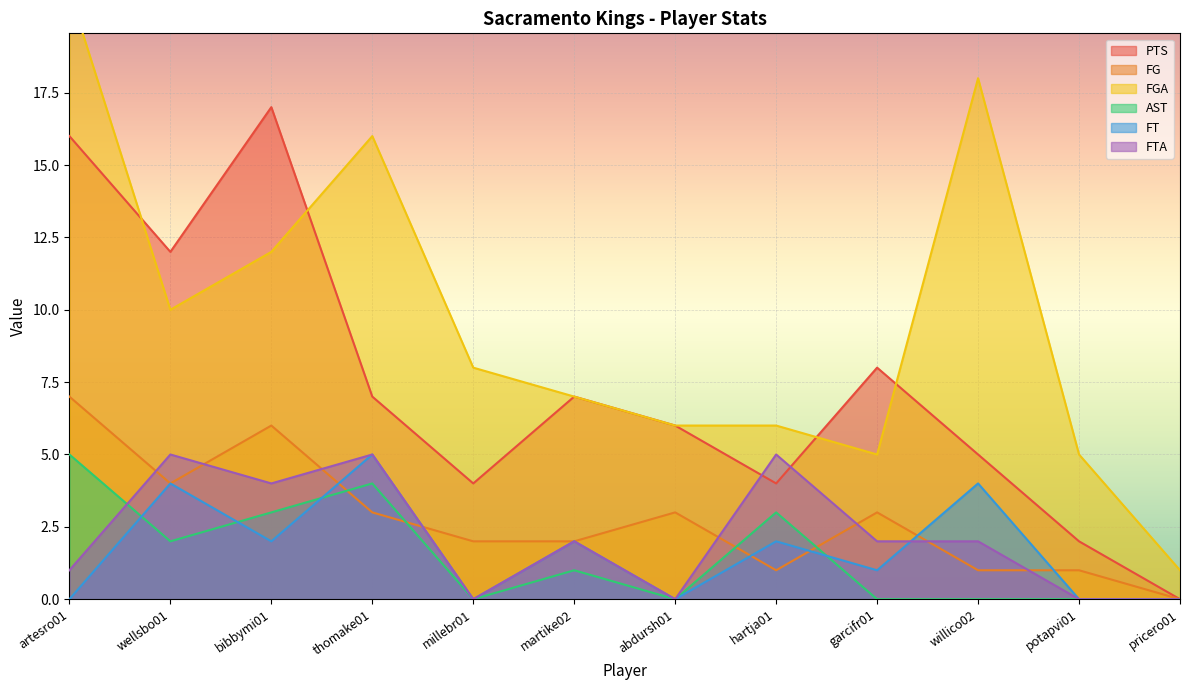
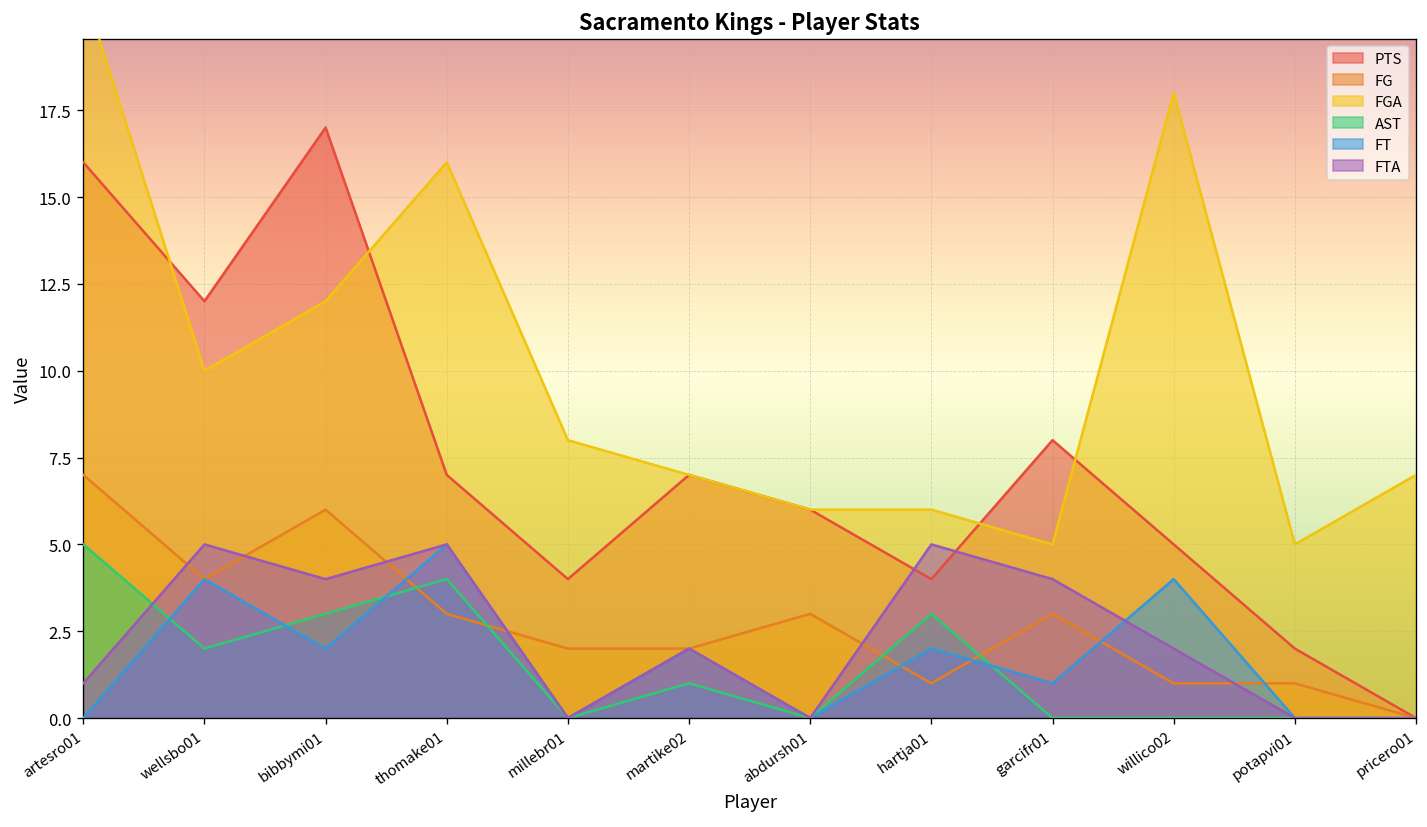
  {
    "FGA": {
      "wellsbo01": 10,
      "bibbymi01": 12,
      "thomake01": 16,
      "millebr01": 8,
      "hartja01": 6,
      "garcifr01": 5,
      "willico02": 18,
      "potapvi01": 5,
-     "pricero01": 1
+     "pricero01": 7
    },
    "AST": {
      "artesro01": 5,
      "wellsbo01": 2,
      "bibbymi01": 3,
      "thomake01": 4,
      "martike02": 1,
      "hartja01": 3,
      "garcifr01": 0,
      "willico02": 0
    },
    "FT": {
      "artesro01": 0,
      "bibbymi01": 2,
      "hartja01": 2,
      "garcifr01": 1,
      "willico02": 4
    },
    "FTA": {
      "artesro01": 1,
      "wellsbo01": 5,
      "bibbymi01": 4,
      "hartja01": 5,
-     "garcifr01": 2,
+     "garcifr01": 4,
      "willico02": 2
    }
  }
